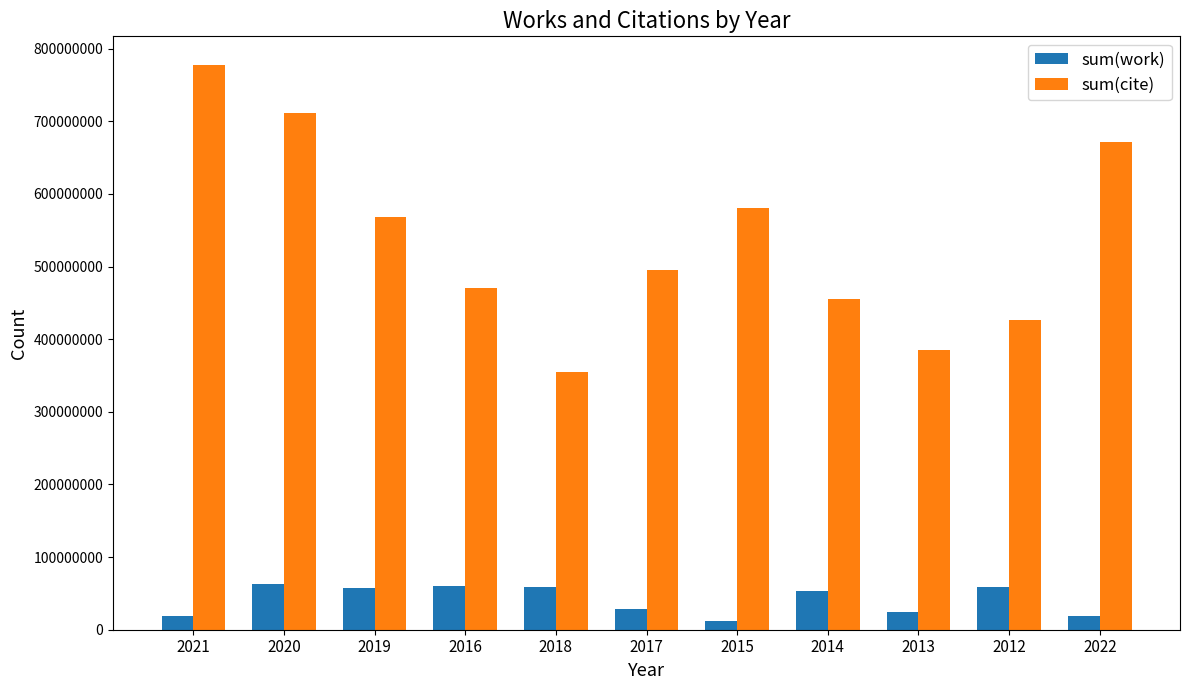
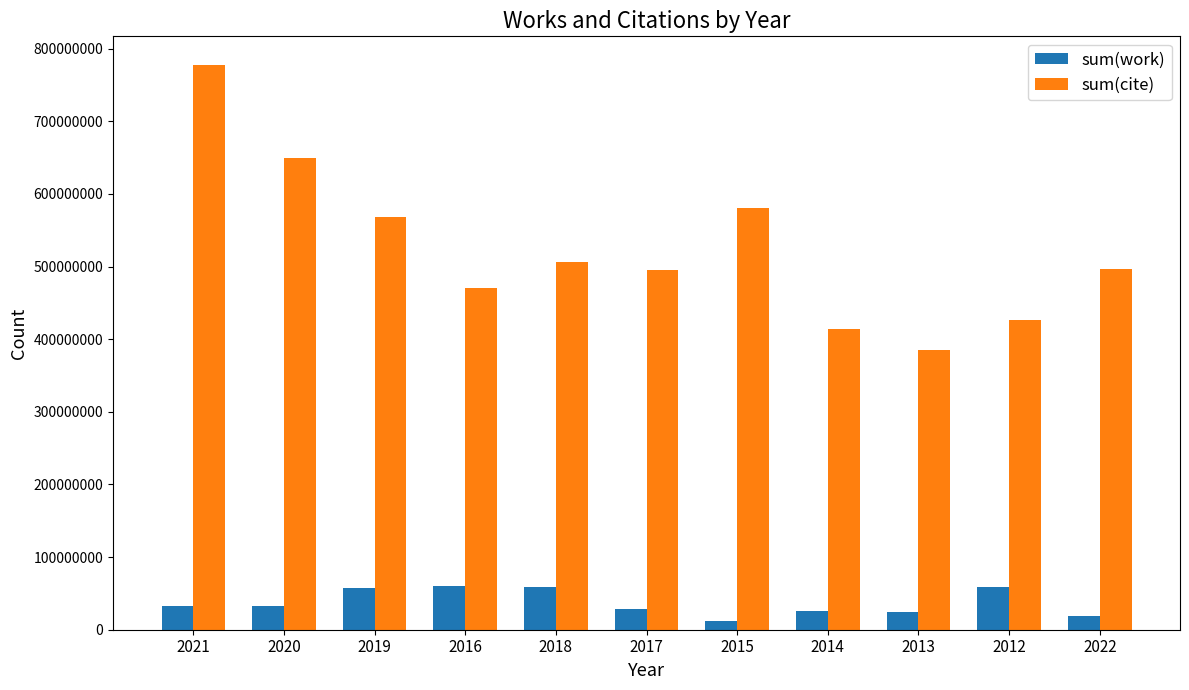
  {
    "sum(work)": {
-     "2021": 20000000,
-     "2020": 60000000,
+     "2021": 30000000,
+     "2020": 30000000,
      "2019": 60000000,
      "2016": 60000000,
      "2018": 60000000,
      "2017": 30000000,
      "2015": 10000000,
-     "2014": 50000000,
+     "2014": 30000000,
      "2013": 30000000,
      "2012": 60000000,
      "2022": 20000000
    },
    "sum(cite)": {
      "2021": 780000000,
-     "2020": 710000000,
+     "2020": 650000000,
      "2019": 570000000,
      "2016": 470000000,
-     "2018": 350000000,
+     "2018": 510000000,
      "2017": 500000000,
      "2015": 580000000,
-     "2014": 450000000,
+     "2014": 410000000,
      "2013": 390000000,
      "2012": 430000000,
-     "2022": 670000000
+     "2022": 500000000
    }
  }
